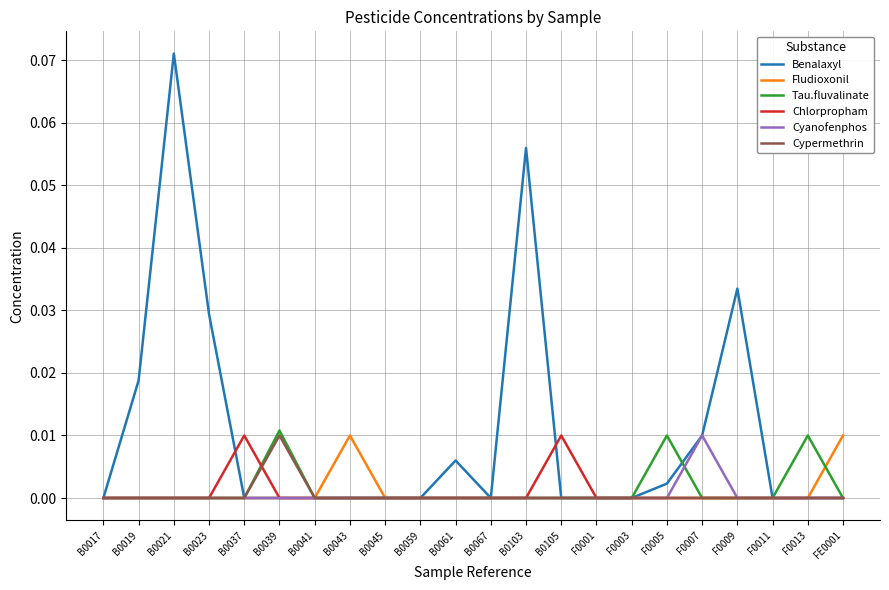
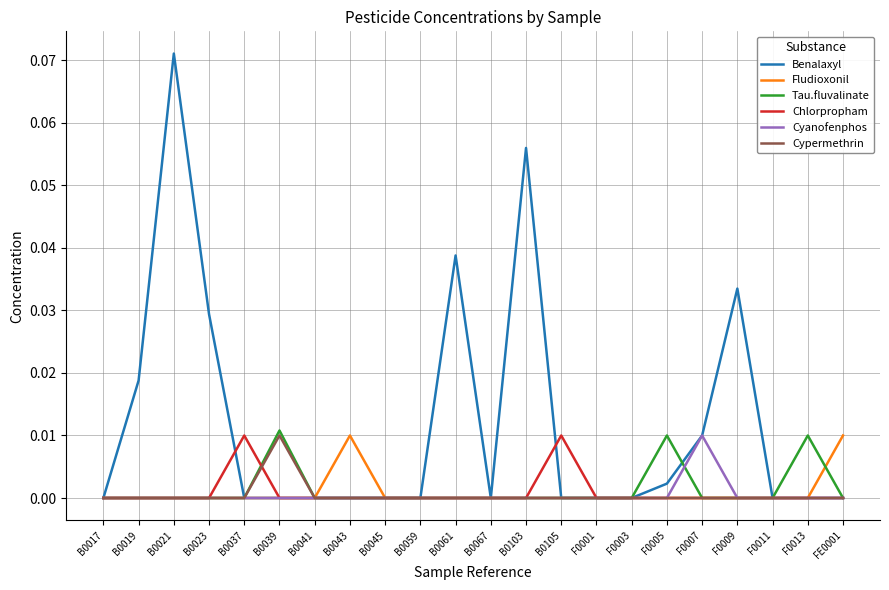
  {
    "Benalaxyl": {
      "B0019": 0.019,
      "B0021": 0.071,
      "B0023": 0.029,
-     "B0061": 0.006,
+     "B0061": 0.039,
      "B0103": 0.056,
      "F0005": 0.002,
      "F0009": 0.034
    },
    "Fludioxonil": {
      "B0043": 0.010,
      "FE0001": 0.010
    },
    "Tau.fluvalinate": {
      "B0039": 0.011,
      "F0005": 0.010,
      "F0013": 0.010
    },
    "Chlorpropham": {
      "B0037": 0.010,
      "B0105": 0.010
    },
    "Cypermethrin": {
      "B0039": 0.010
    }
  }
